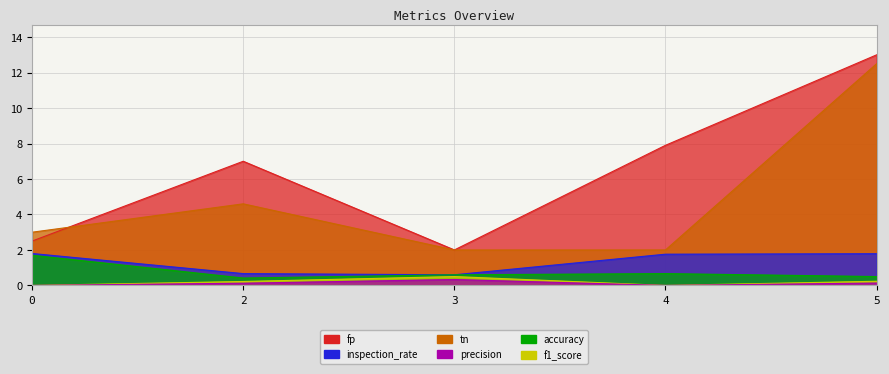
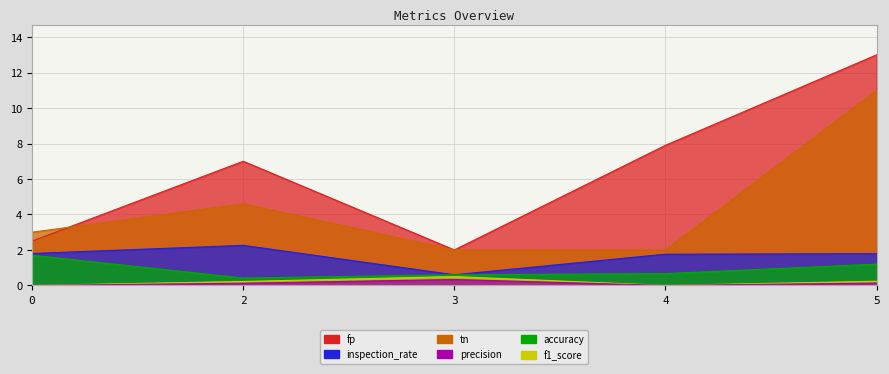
  {
    "fp": {
      "0": 2.5,
      "2": 7.0,
      "4": 7.9,
      "5": 13.0
    },
    "tn": {
      "0": 3.0,
      "2": 4.6,
      "4": 2.0,
-     "5": 12.5
+     "5": 11.0
    },
    "inspection_rate": {
-     "2": 0.7,
+     "2": 2.3,
      "4": 1.8,
      "5": 1.8
    },
    "accuracy": {
      "2": 0.4,
      "4": 0.7,
-     "5": 0.5
+     "5": 1.2
    },
    "precision": {
      "3": 0.3
    }
  }
